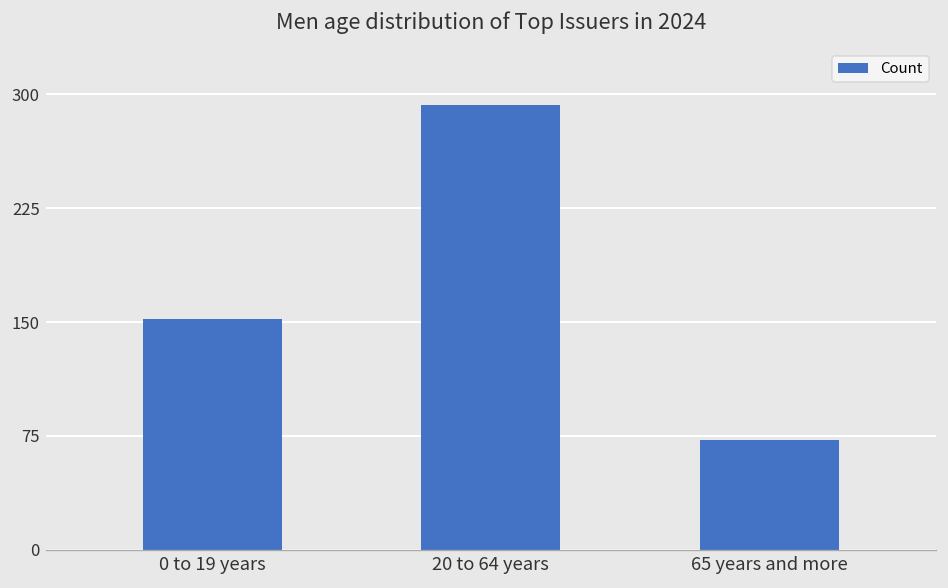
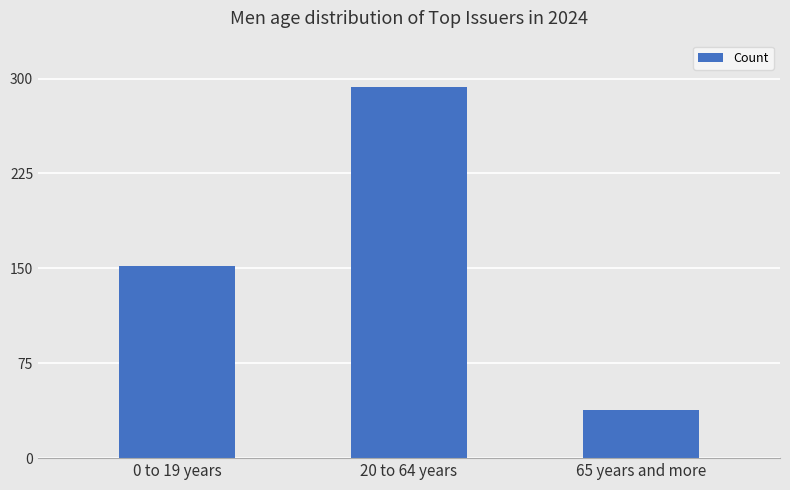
  {
    "0 to 19 years": 152,
    "20 to 64 years": 293,
-   "65 years and more": 72
+   "65 years and more": 38
  }
